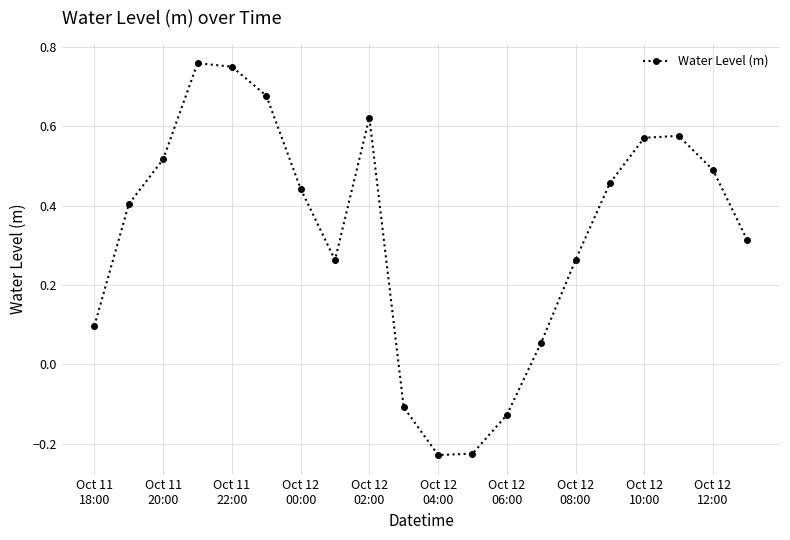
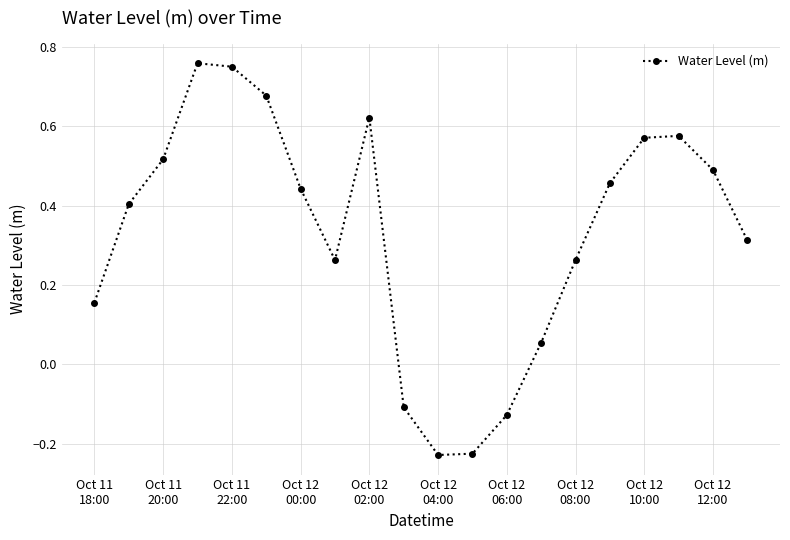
  {
-   "Oct 11 18:00": 0.10,
+   "Oct 11 18:00": 0.16,
    "Oct 11 20:00": 0.52,
    "Oct 11 22:00": 0.75,
    "Oct 12 00:00": 0.44,
    "Oct 12 02:00": 0.62,
    "Oct 12 04:00": -0.23,
    "Oct 12 06:00": -0.13,
    "Oct 12 08:00": 0.26,
    "Oct 12 10:00": 0.57,
    "Oct 12 12:00": 0.49
  }
